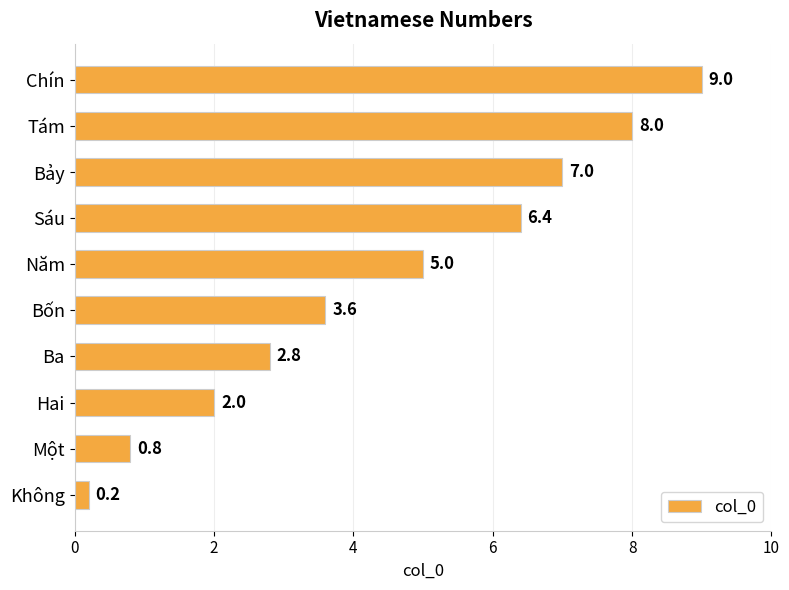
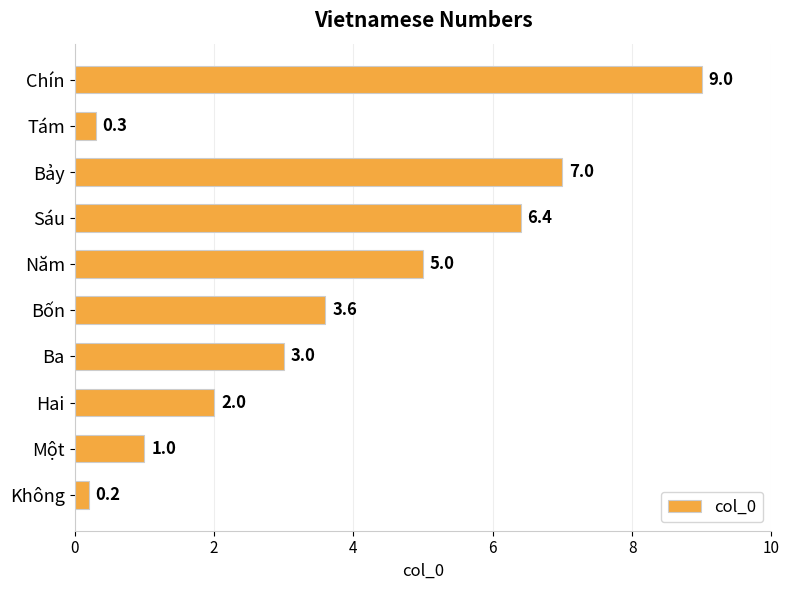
  {
    "Chín": 9.0,
-   "Tám": 8.0,
+   "Tám": 0.3,
    "Bảy": 7.0,
    "Sáu": 6.4,
    "Năm": 5.0,
    "Bốn": 3.6,
-   "Ba": 2.8,
+   "Ba": 3.0,
    "Hai": 2.0,
-   "Một": 0.8,
+   "Một": 1.0,
    "Không": 0.2
  }
